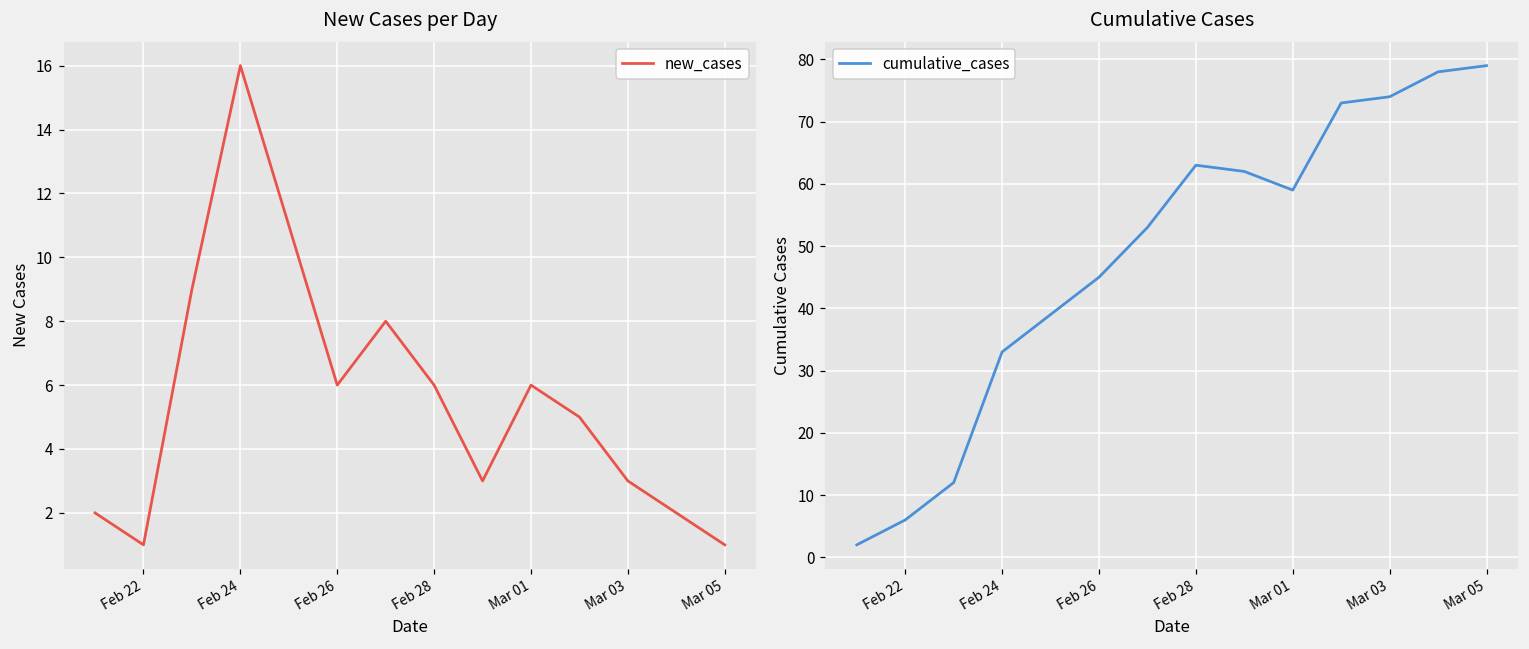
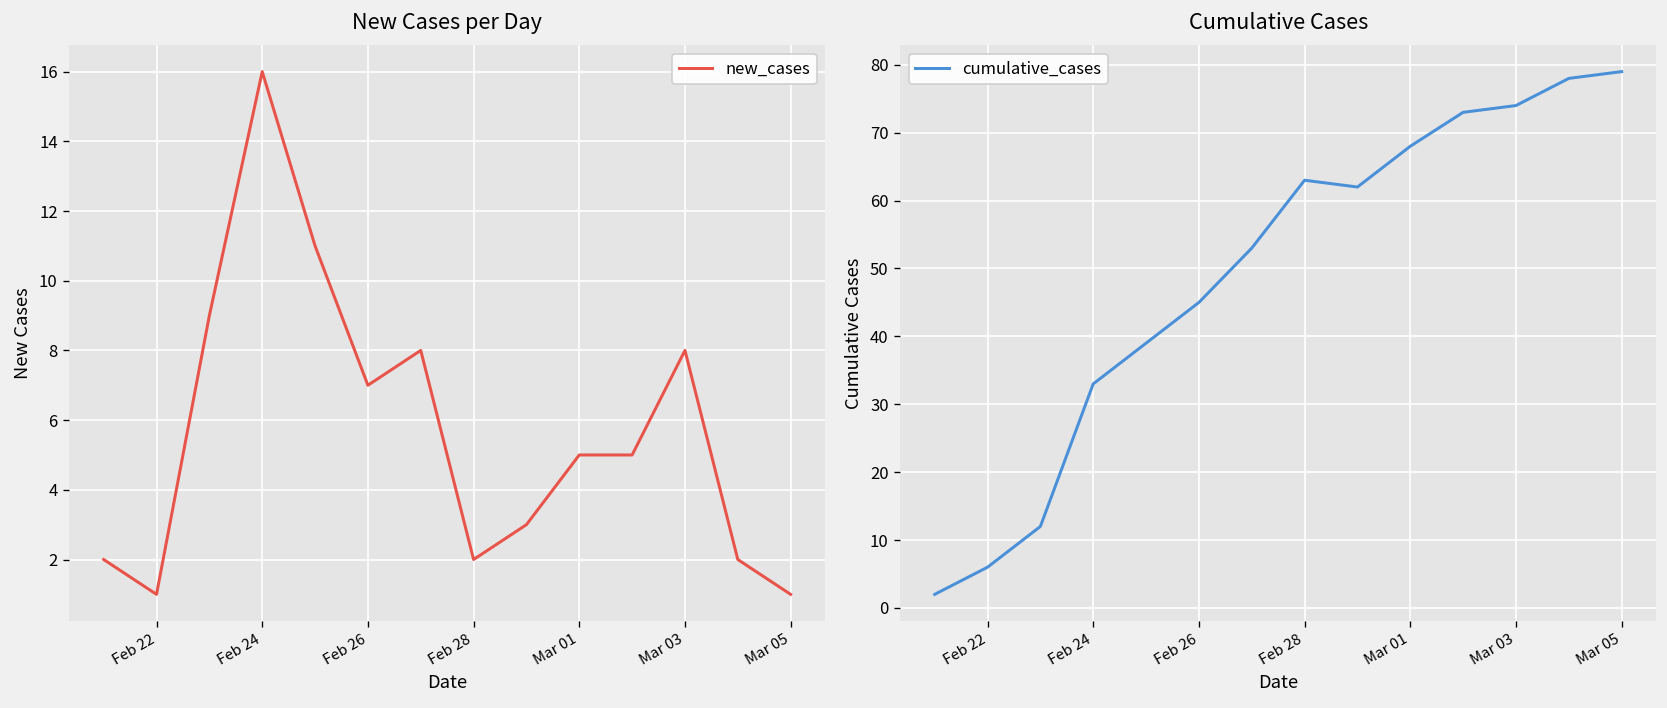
  {
    "New Cases per Day": {
      "Feb 22": 1,
      "Feb 24": 16,
-     "Feb 26": 6,
-     "Feb 28": 6,
-     "Mar 01": 6,
-     "Mar 03": 3,
+     "Feb 26": 7,
+     "Feb 28": 2,
+     "Mar 01": 5,
+     "Mar 03": 8,
      "Mar 05": 1
    },
    "Cumulative Cases": {
      "Feb 22": 6,
      "Feb 24": 33,
      "Feb 26": 45,
      "Feb 28": 63,
-     "Mar 01": 59,
+     "Mar 01": 68,
      "Mar 03": 74,
      "Mar 05": 79
    }
  }
